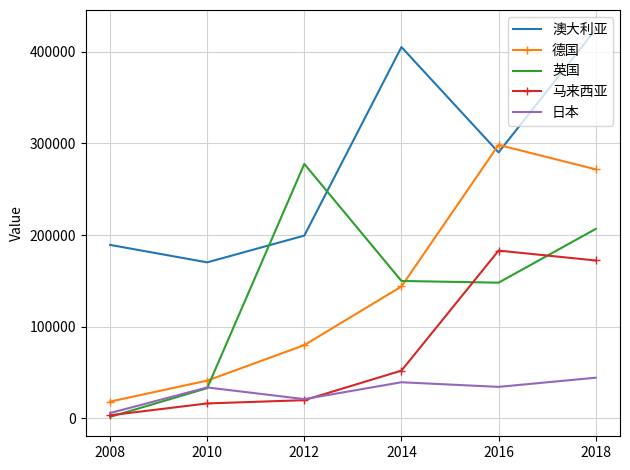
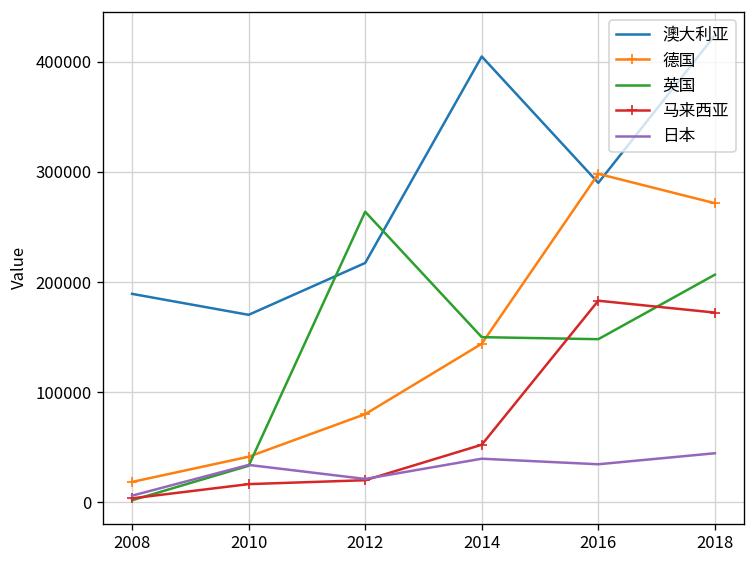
  {
    "澳大利亚": {
      "2008": 190000,
      "2010": 170000,
-     "2012": 200000,
+     "2012": 220000,
      "2014": 400000,
      "2016": 290000
    },
    "德国": {
      "2008": 20000,
      "2010": 40000,
      "2012": 80000,
      "2014": 140000,
      "2016": 300000,
      "2018": 270000
    },
    "英国": {
-     "2012": 280000,
+     "2012": 260000,
      "2014": 150000,
      "2016": 150000,
      "2018": 210000
    },
    "马来西亚": {
      "2010": 20000,
      "2014": 50000,
      "2016": 180000,
      "2018": 170000
    },
    "日本": {
      "2014": 40000,
      "2016": 30000,
      "2018": 40000
    }
  }
